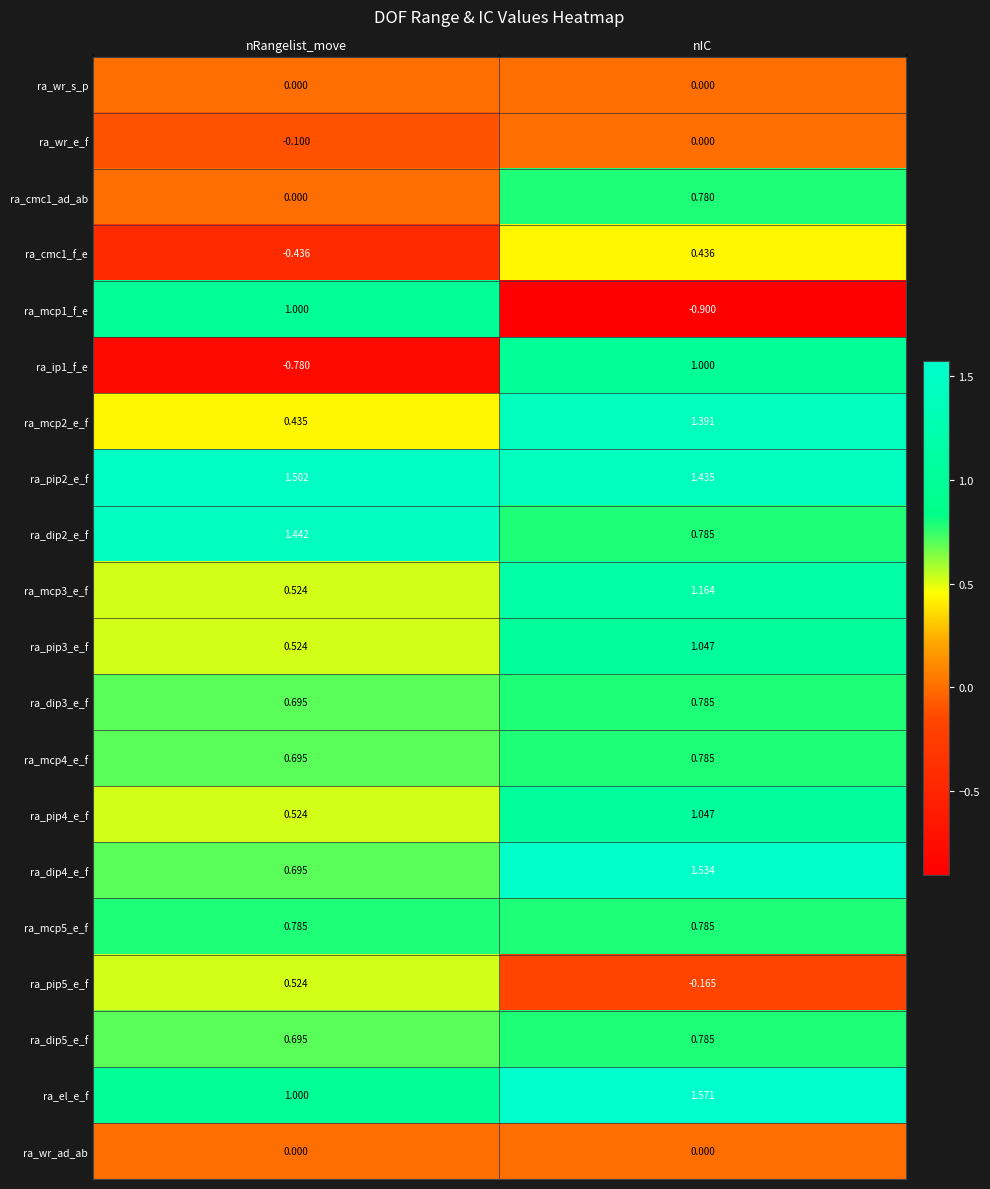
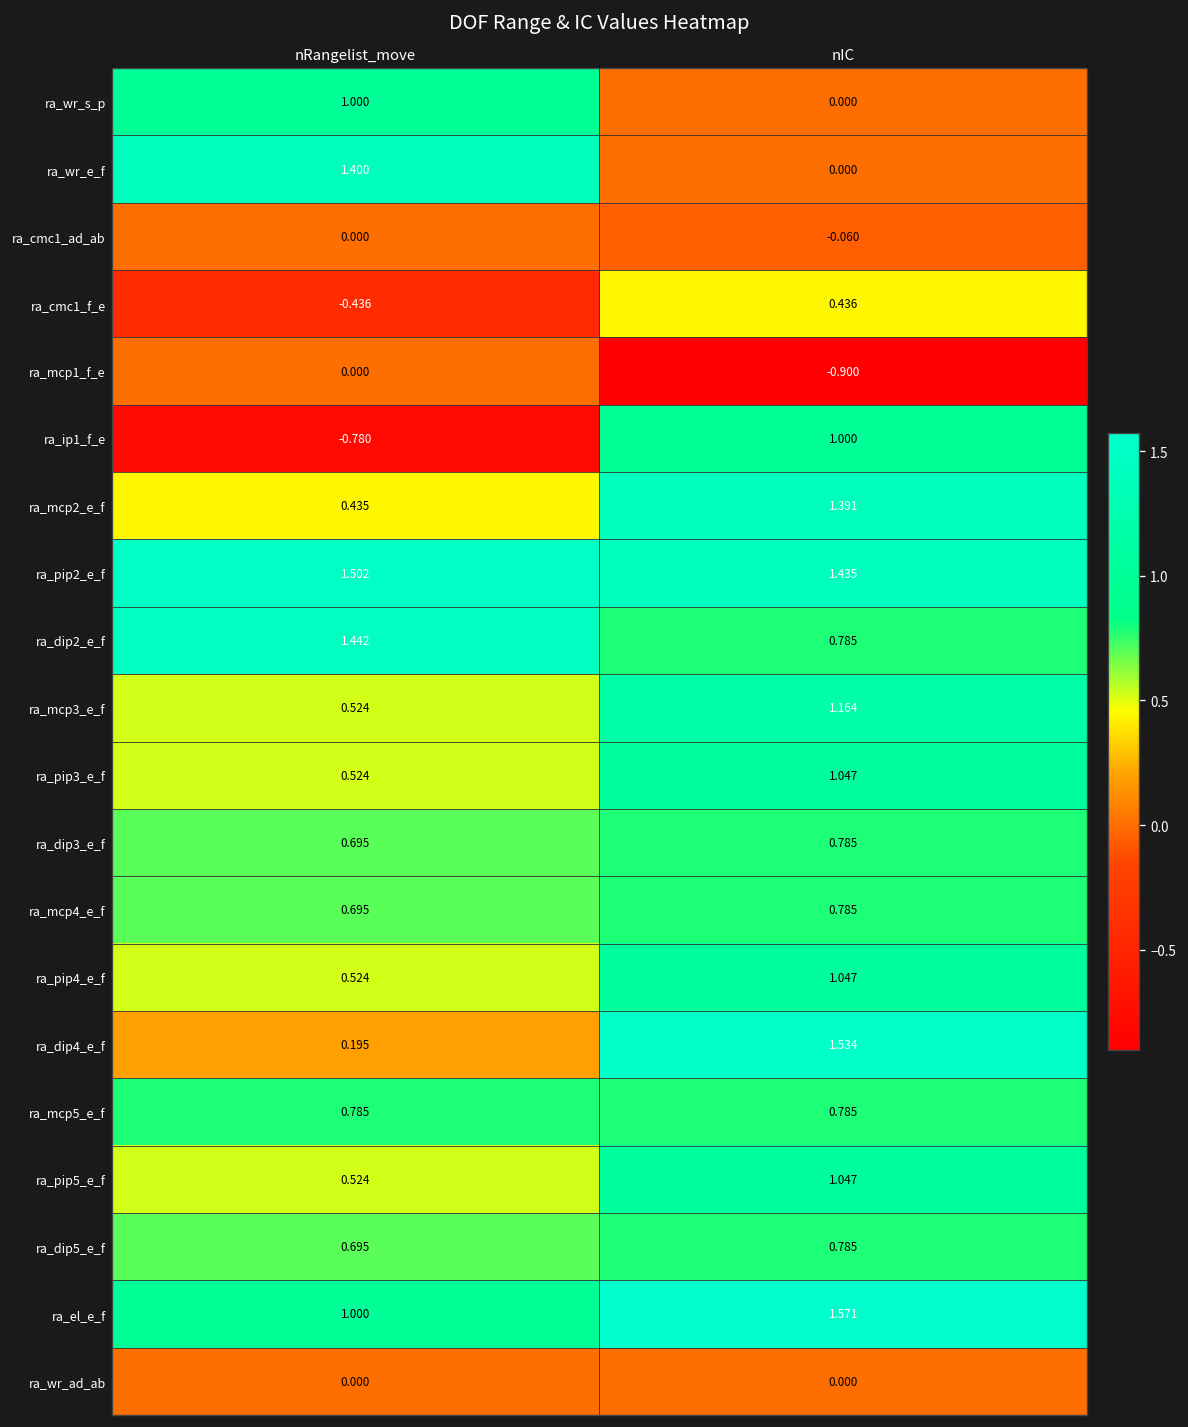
  {
    "ra_wr_s_p": {
-     "nRangelist_move": 0.000,
+     "nRangelist_move": 1.000,
      "nIC": 0.000
    },
    "ra_wr_e_f": {
-     "nRangelist_move": -0.100,
+     "nRangelist_move": 1.400,
      "nIC": 0.000
    },
    "ra_cmc1_ad_ab": {
      "nRangelist_move": 0.000,
-     "nIC": 0.780
+     "nIC": -0.060
    },
    "ra_cmc1_f_e": {
      "nRangelist_move": -0.436,
      "nIC": 0.436
    },
    "ra_mcp1_f_e": {
-     "nRangelist_move": 1.000,
+     "nRangelist_move": 0.000,
      "nIC": -0.900
    },
    "ra_ip1_f_e": {
      "nRangelist_move": -0.780,
      "nIC": 1.000
    },
    "ra_mcp2_e_f": {
      "nRangelist_move": 0.435,
      "nIC": 1.391
    },
    "ra_pip2_e_f": {
      "nRangelist_move": 1.502,
      "nIC": 1.435
    },
    "ra_dip2_e_f": {
      "nRangelist_move": 1.442,
      "nIC": 0.785
    },
    "ra_mcp3_e_f": {
      "nRangelist_move": 0.524,
      "nIC": 1.164
    },
    "ra_pip3_e_f": {
      "nRangelist_move": 0.524,
      "nIC": 1.047
    },
    "ra_dip3_e_f": {
      "nRangelist_move": 0.695,
      "nIC": 0.785
    },
    "ra_mcp4_e_f": {
      "nRangelist_move": 0.695,
      "nIC": 0.785
    },
    "ra_pip4_e_f": {
      "nRangelist_move": 0.524,
      "nIC": 1.047
    },
    "ra_dip4_e_f": {
-     "nRangelist_move": 0.695,
+     "nRangelist_move": 0.195,
      "nIC": 1.534
    },
    "ra_mcp5_e_f": {
      "nRangelist_move": 0.785,
      "nIC": 0.785
    },
    "ra_pip5_e_f": {
      "nRangelist_move": 0.524,
-     "nIC": -0.165
+     "nIC": 1.047
    },
    "ra_dip5_e_f": {
      "nRangelist_move": 0.695,
      "nIC": 0.785
    },
    "ra_el_e_f": {
      "nRangelist_move": 1.000,
      "nIC": 1.571
    },
    "ra_wr_ad_ab": {
      "nRangelist_move": 0.000,
      "nIC": 0.000
    }
  }
